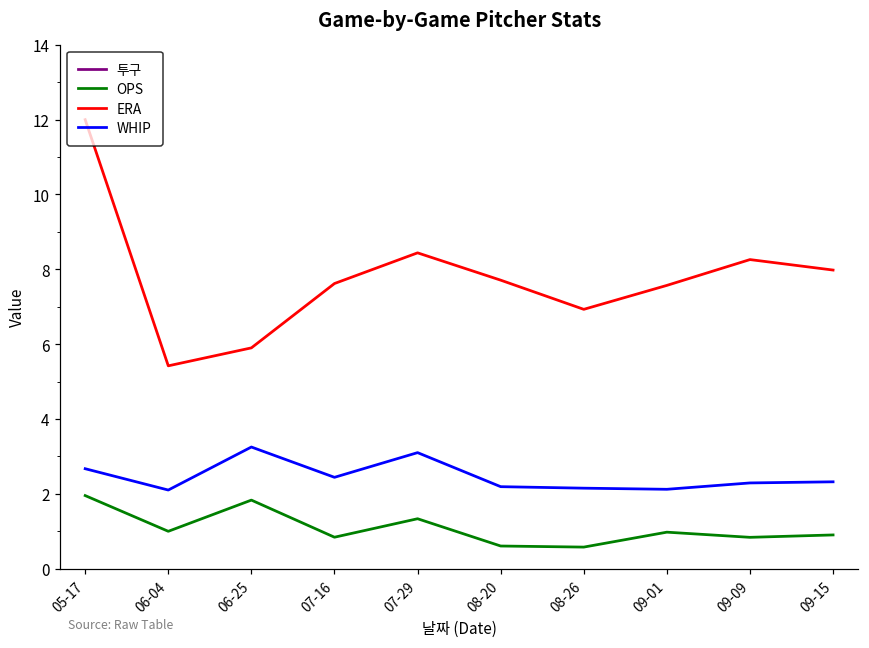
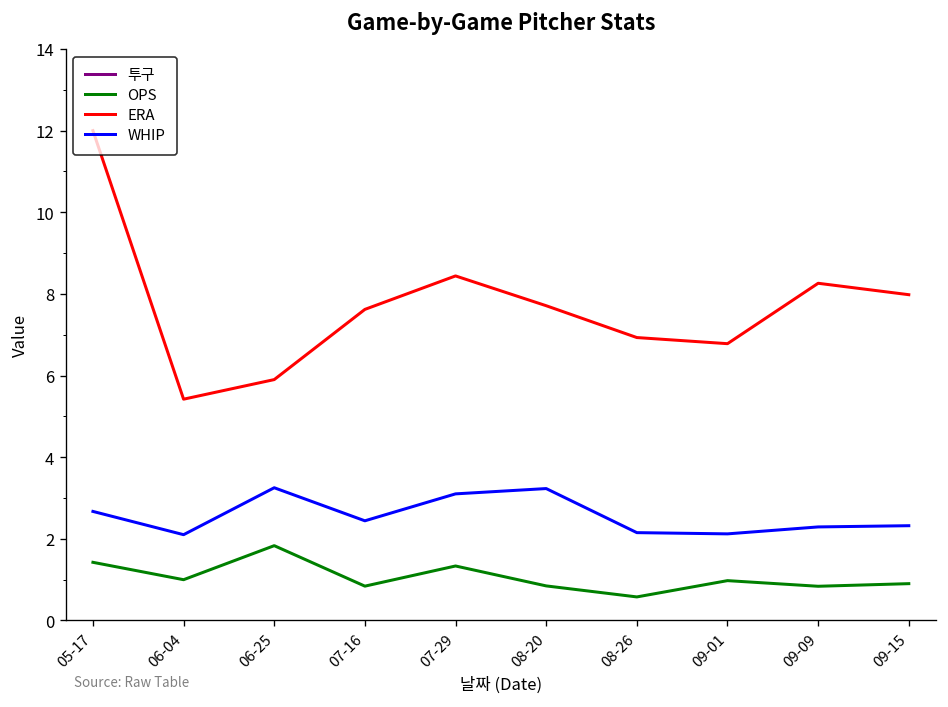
  {
    "OPS": {
-     "05-17": 2.0,
+     "05-17": 1.4,
      "06-04": 1.0,
      "06-25": 1.8,
      "07-16": 0.8,
      "07-29": 1.3,
-     "08-20": 0.6,
+     "08-20": 0.8,
      "08-26": 0.6,
      "09-01": 1.0,
      "09-09": 0.8,
      "09-15": 0.9
    },
    "ERA": {
      "06-04": 5.4,
      "06-25": 5.9,
      "07-16": 7.6,
      "07-29": 8.4,
      "08-20": 7.7,
      "08-26": 6.9,
-     "09-01": 7.6,
+     "09-01": 6.8,
      "09-09": 8.3,
      "09-15": 8.0
    },
    "WHIP": {
      "05-17": 2.7,
      "06-04": 2.1,
      "06-25": 3.3,
      "07-16": 2.4,
      "07-29": 3.1,
-     "08-20": 2.2,
+     "08-20": 3.2,
      "08-26": 2.2,
      "09-01": 2.1,
      "09-09": 2.3,
      "09-15": 2.3
    }
  }
